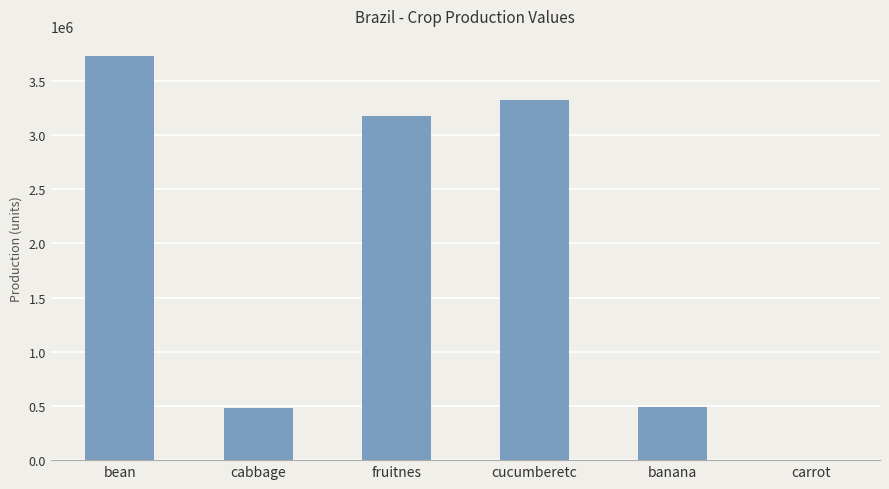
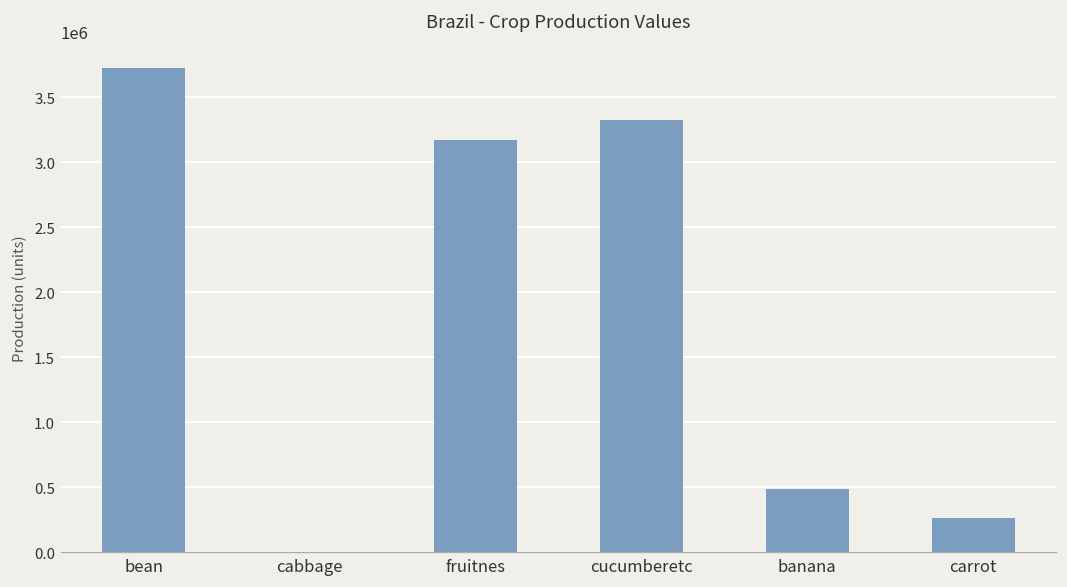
  {
    "bean": 3730000,
-   "cabbage": 480000,
+   "cabbage": 0,
    "fruitnes": 3170000,
    "cucumberetc": 3320000,
    "banana": 490000,
-   "carrot": 0
+   "carrot": 260000
  }
